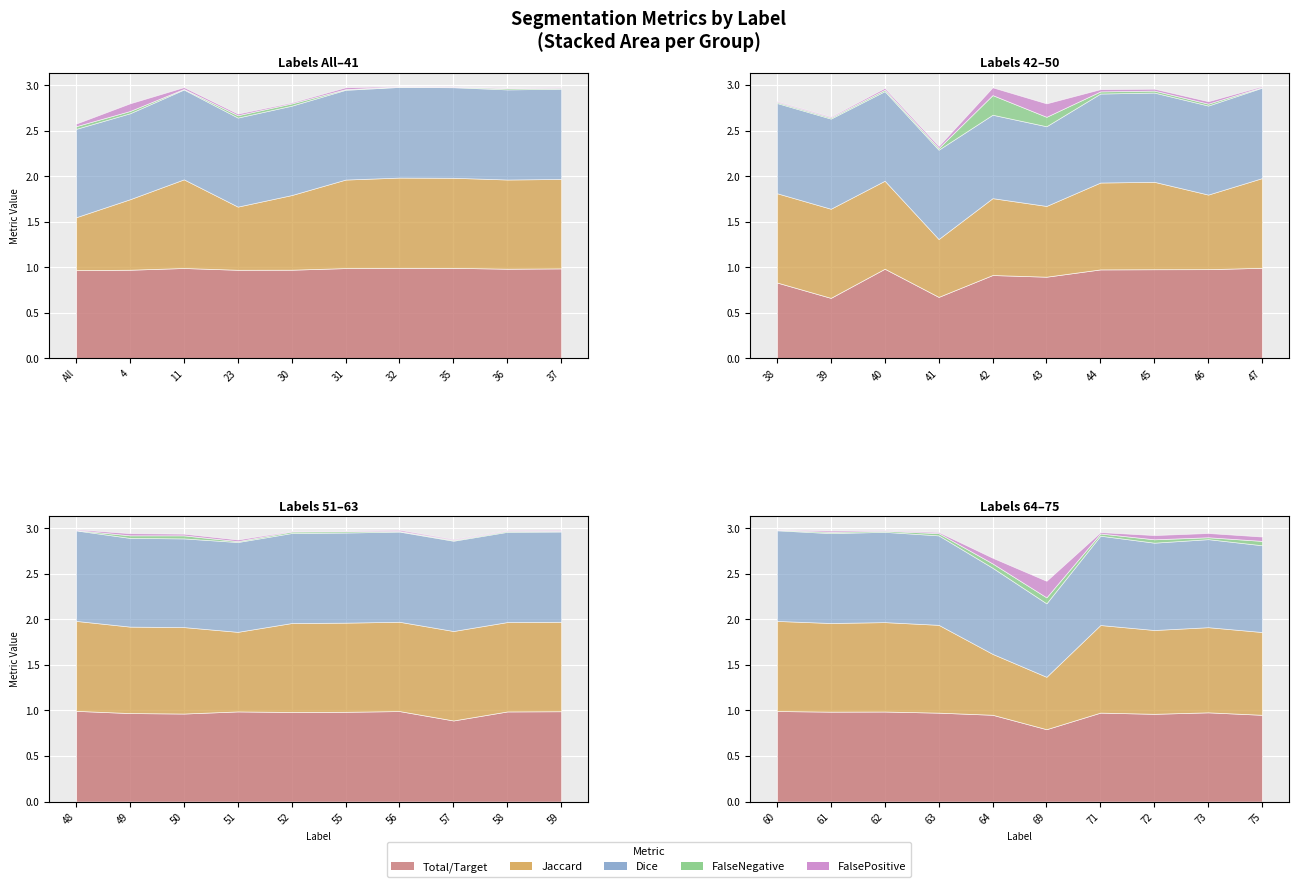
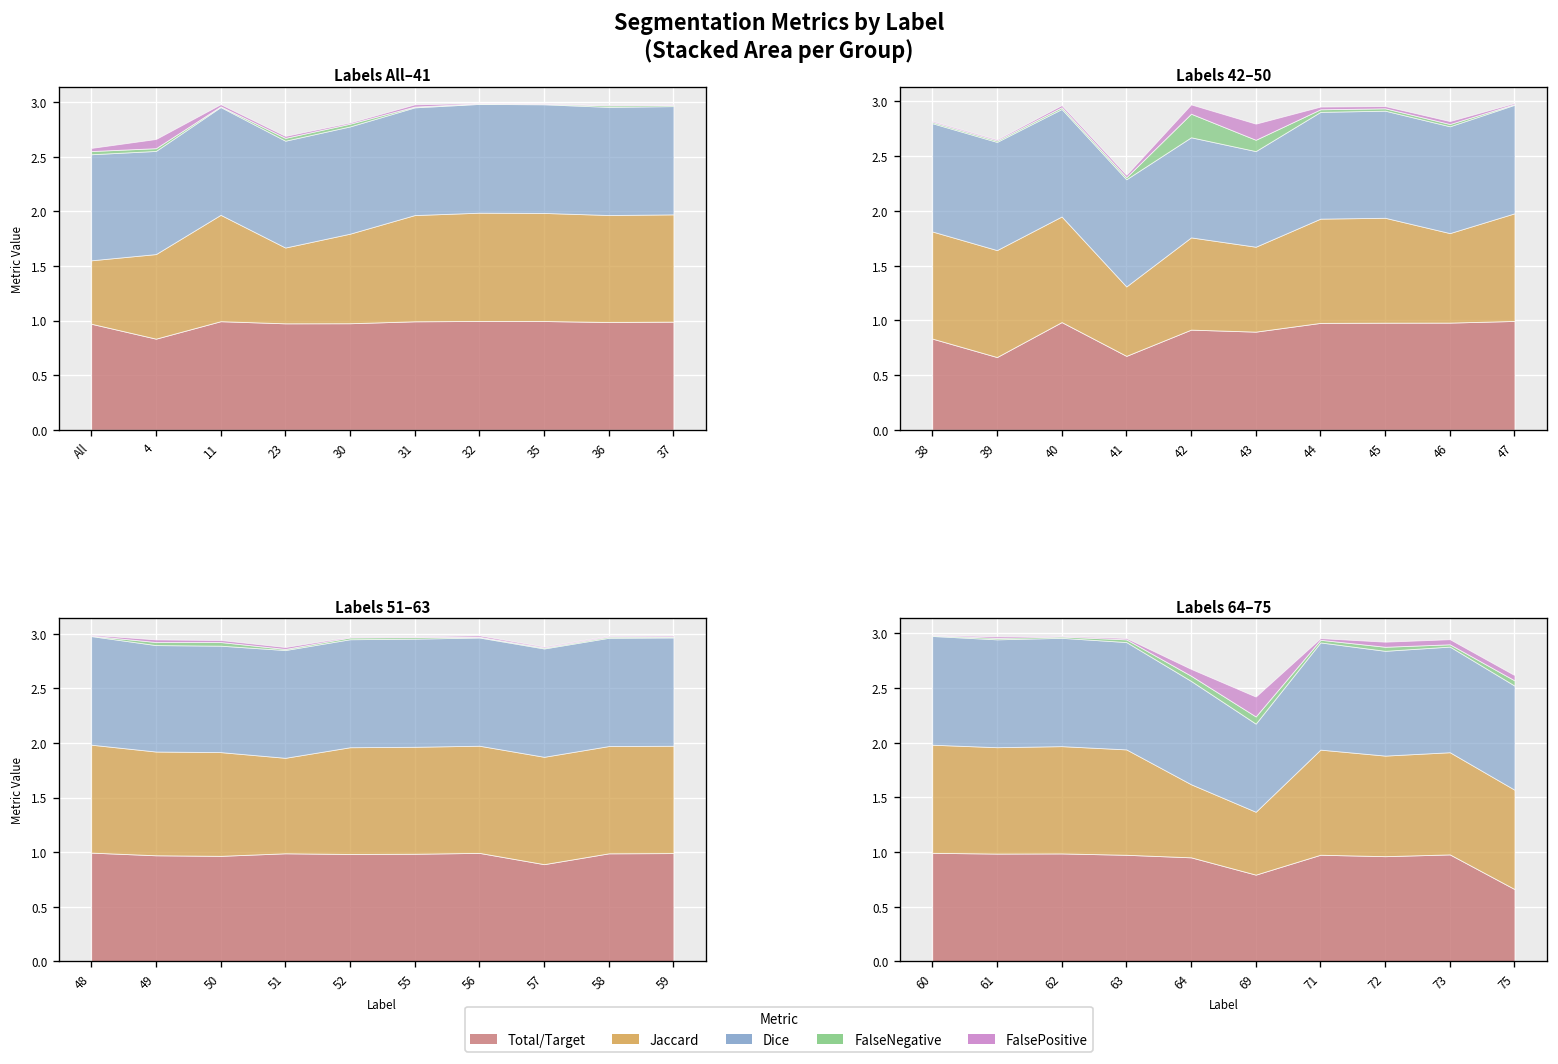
  {
    "Labels All–41": {
      "Total/Target": {
        "All": 1.0,
-       "4": 1.0,
+       "4": 0.8,
        "11": 1.0,
        "23": 1.0,
        "30": 1.0,
        "31": 1.0,
        "32": 1.0,
        "35": 1.0,
        "36": 1.0,
        "37": 1.0
      },
      "Jaccard": {
        "All": 0.6,
        "4": 0.8,
        "11": 1.0,
        "23": 0.7,
        "30": 0.8,
        "31": 1.0,
        "32": 1.0,
        "35": 1.0,
        "36": 1.0,
        "37": 1.0
      },
      "Dice": {
        "All": 1.0
      },
      "FalseNegative": {
        "All": 0.0
      },
      "FalsePositive": {
        "All": 0.0,
        "4": 0.1
      }
    },
    "Labels 42–50": {
      "Total/Target": {
        "38": 0.8,
        "39": 0.7,
        "40": 1.0,
        "41": 0.7,
        "42": 0.9,
        "43": 0.9,
        "44": 1.0,
        "45": 1.0,
        "46": 1.0,
        "47": 1.0
      },
      "Jaccard": {
        "38": 1.0,
        "39": 1.0,
        "40": 1.0,
        "41": 0.6,
        "42": 0.8,
        "43": 0.8,
        "44": 1.0,
        "45": 1.0,
        "46": 0.8,
        "47": 1.0
      },
      "Dice": {
        "42": 0.9,
        "43": 0.9
      },
      "FalseNegative": {
        "42": 0.2,
        "43": 0.1
      },
      "FalsePositive": {
        "42": 0.1,
        "43": 0.1
      }
    },
    "Labels 51–63": {
      "Total/Target": {
        "48": 1.0,
        "49": 1.0,
        "50": 1.0,
        "51": 1.0,
        "52": 1.0,
        "55": 1.0,
        "56": 1.0,
        "57": 0.9,
        "58": 1.0,
        "59": 1.0
      },
      "Jaccard": {
        "48": 1.0,
        "49": 0.9,
        "50": 0.9,
        "51": 0.9,
        "52": 1.0,
        "55": 1.0,
        "56": 1.0,
        "57": 1.0,
        "58": 1.0,
        "59": 1.0
      },
      "Dice": {
        "50": 1.0
      }
    },
    "Labels 64–75": {
      "Total/Target": {
        "60": 1.0,
        "61": 1.0,
        "62": 1.0,
        "63": 1.0,
        "64": 1.0,
        "69": 0.8,
        "71": 1.0,
        "72": 1.0,
        "73": 1.0,
-       "75": 1.0
+       "75": 0.7
      },
      "Jaccard": {
        "60": 1.0,
        "61": 1.0,
        "62": 1.0,
        "63": 1.0,
        "64": 0.7,
        "69": 0.6,
        "71": 1.0,
        "72": 0.9,
        "73": 0.9,
        "75": 0.9
      },
      "Dice": {
        "64": 0.9,
        "69": 0.8,
        "72": 1.0,
        "75": 1.0
      },
      "FalseNegative": {
        "64": 0.0,
        "69": 0.1,
        "72": 0.0,
        "75": 0.0
      },
      "FalsePositive": {
        "64": 0.1,
        "69": 0.2,
        "72": 0.0,
        "73": 0.0,
        "75": 0.0
      }
    }
  }
